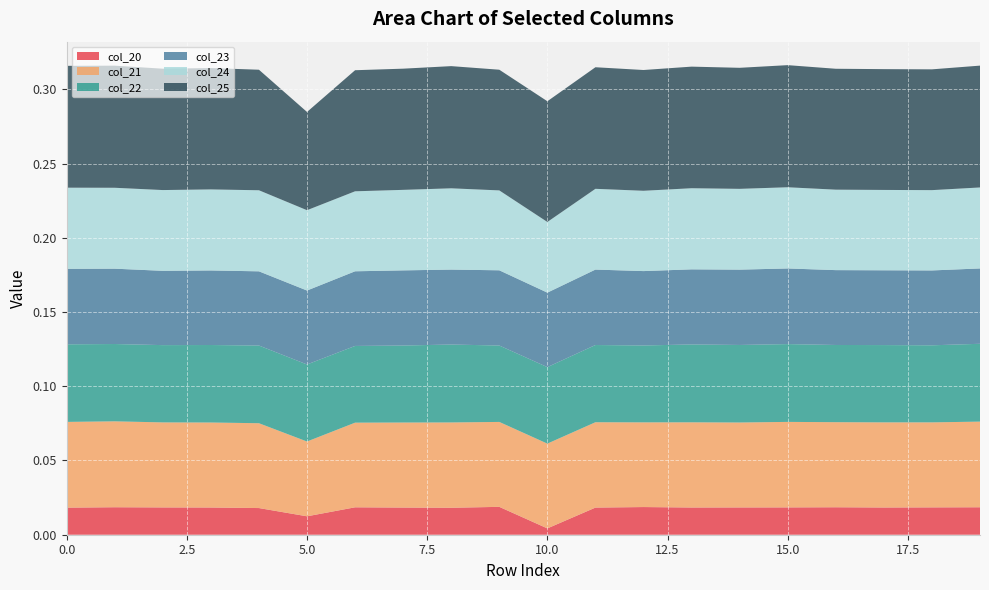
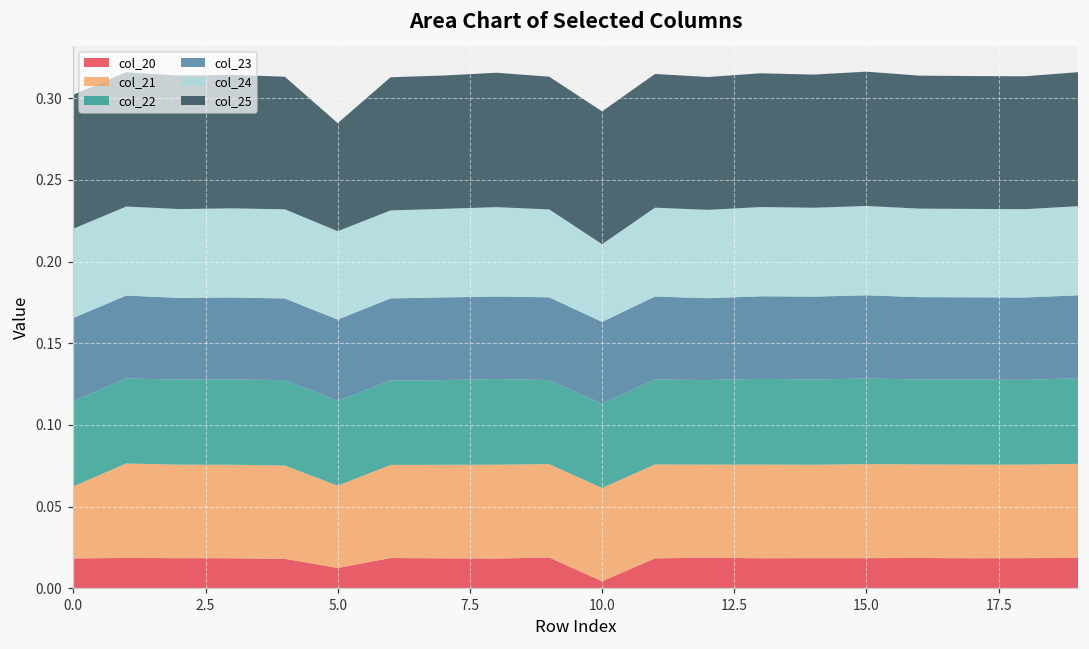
  {
    "col_20": {
      "0.0": 0.018,
      "5.0": 0.012,
      "10.0": 0.004,
      "15.0": 0.018
    },
    "col_21": {
-     "0.0": 0.058,
+     "0.0": 0.044,
      "5.0": 0.050,
      "10.0": 0.057,
      "15.0": 0.058
    },
    "col_24": {
      "0.0": 0.055,
      "5.0": 0.054,
      "10.0": 0.048,
      "15.0": 0.055
    },
    "col_25": {
      "0.0": 0.082,
      "5.0": 0.066,
      "10.0": 0.081,
      "15.0": 0.082
    }
  }
